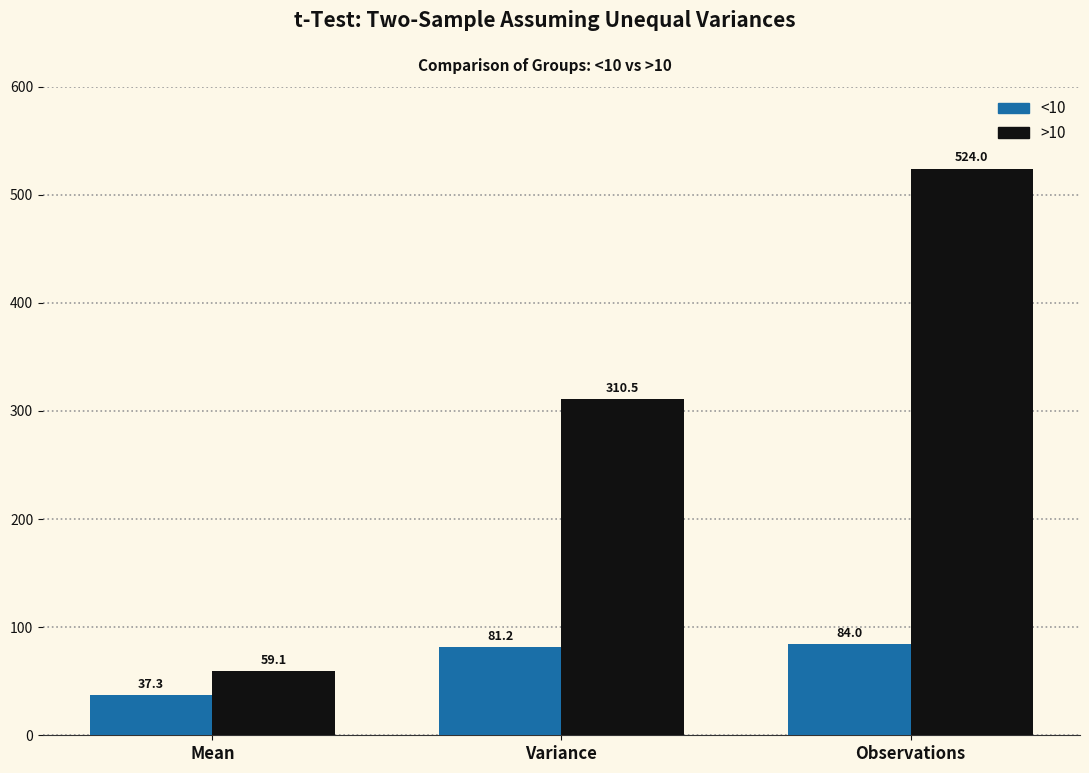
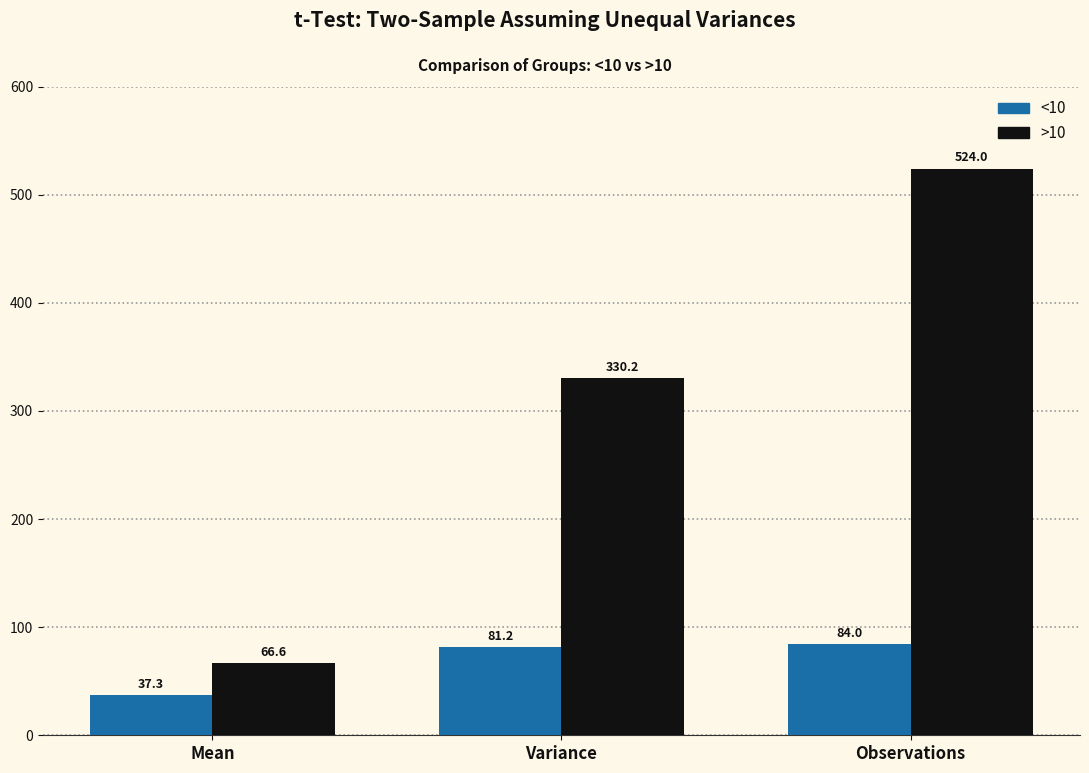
  {
    "<10": {
      "Mean": 37.3,
      "Variance": 81.2,
      "Observations": 84.0
    },
    ">10": {
-     "Mean": 59.1,
-     "Variance": 310.5,
+     "Mean": 66.6,
+     "Variance": 330.2,
      "Observations": 524.0
    }
  }
